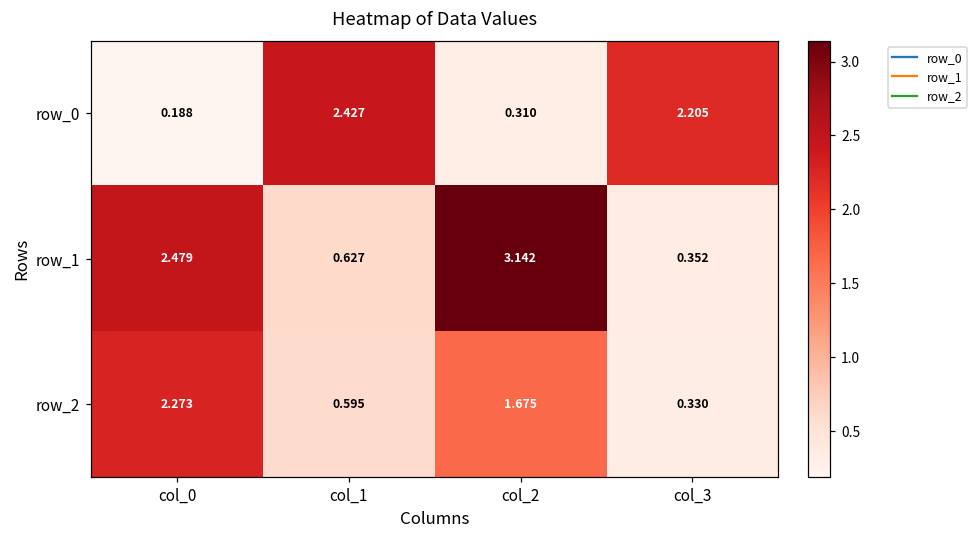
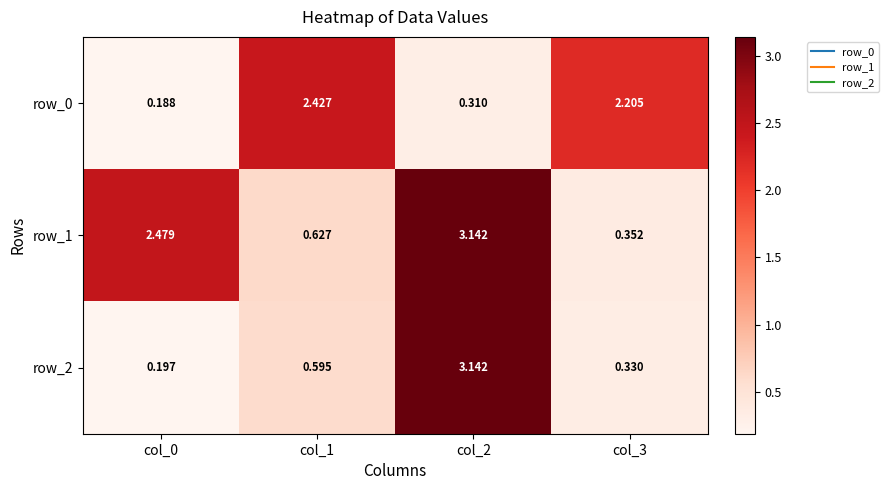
  {
    "row_0": {
      "col_0": 0.188,
      "col_1": 2.427,
      "col_2": 0.310,
      "col_3": 2.205
    },
    "row_1": {
      "col_0": 2.479,
      "col_1": 0.627,
      "col_2": 3.142,
      "col_3": 0.352
    },
    "row_2": {
-     "col_0": 2.273,
+     "col_0": 0.197,
      "col_1": 0.595,
-     "col_2": 1.675,
+     "col_2": 3.142,
      "col_3": 0.330
    }
  }
